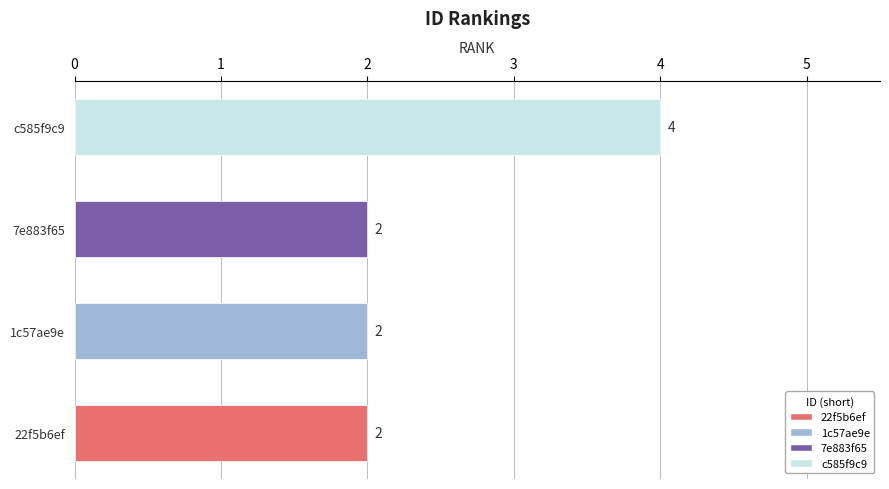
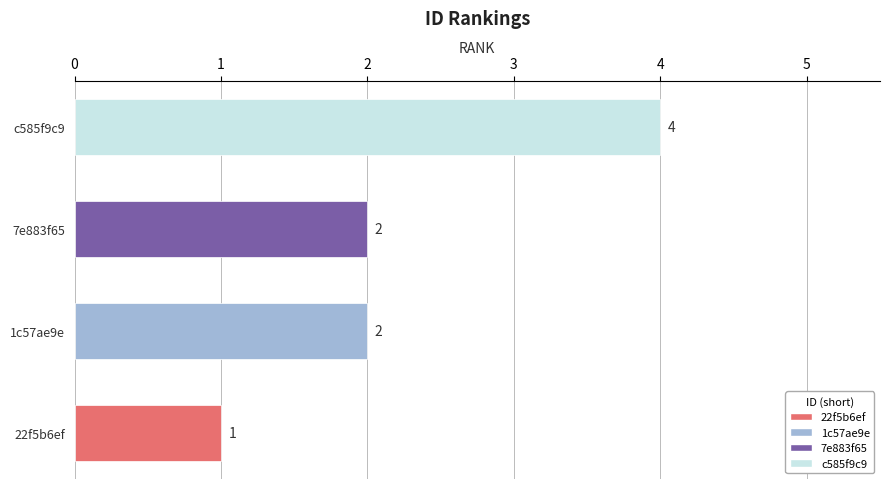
  {
    "c585f9c9": 4,
    "7e883f65": 2,
    "1c57ae9e": 2,
-   "22f5b6ef": 2
+   "22f5b6ef": 1
  }
